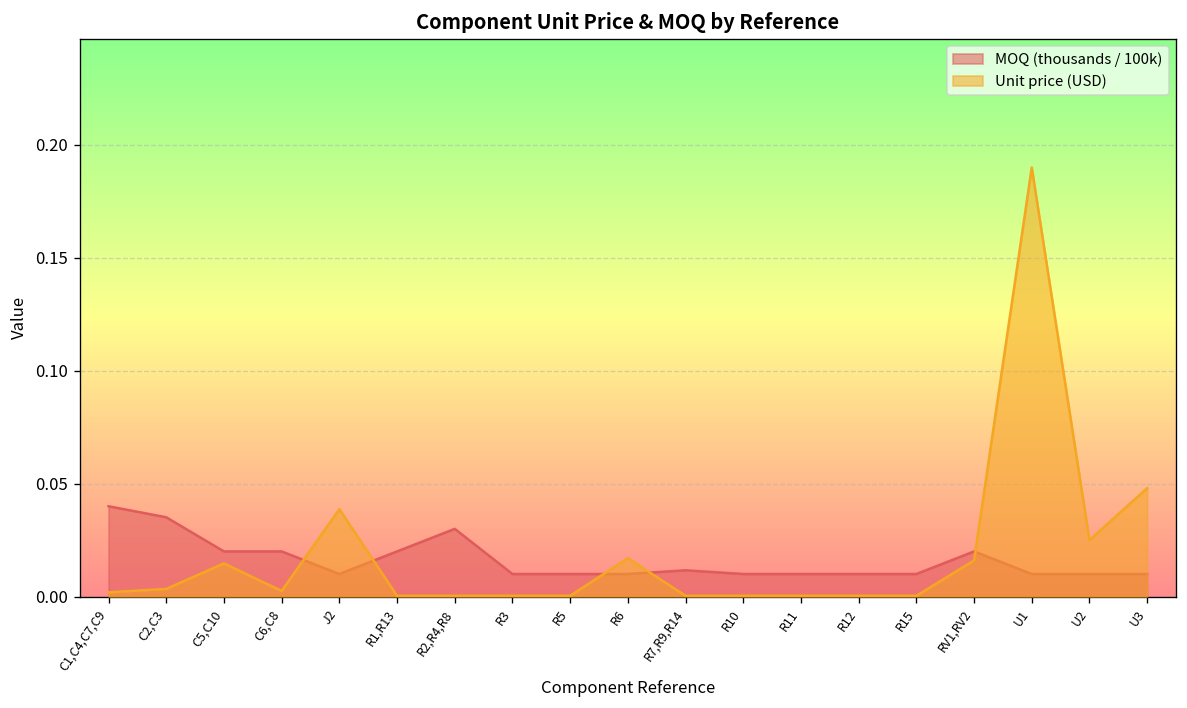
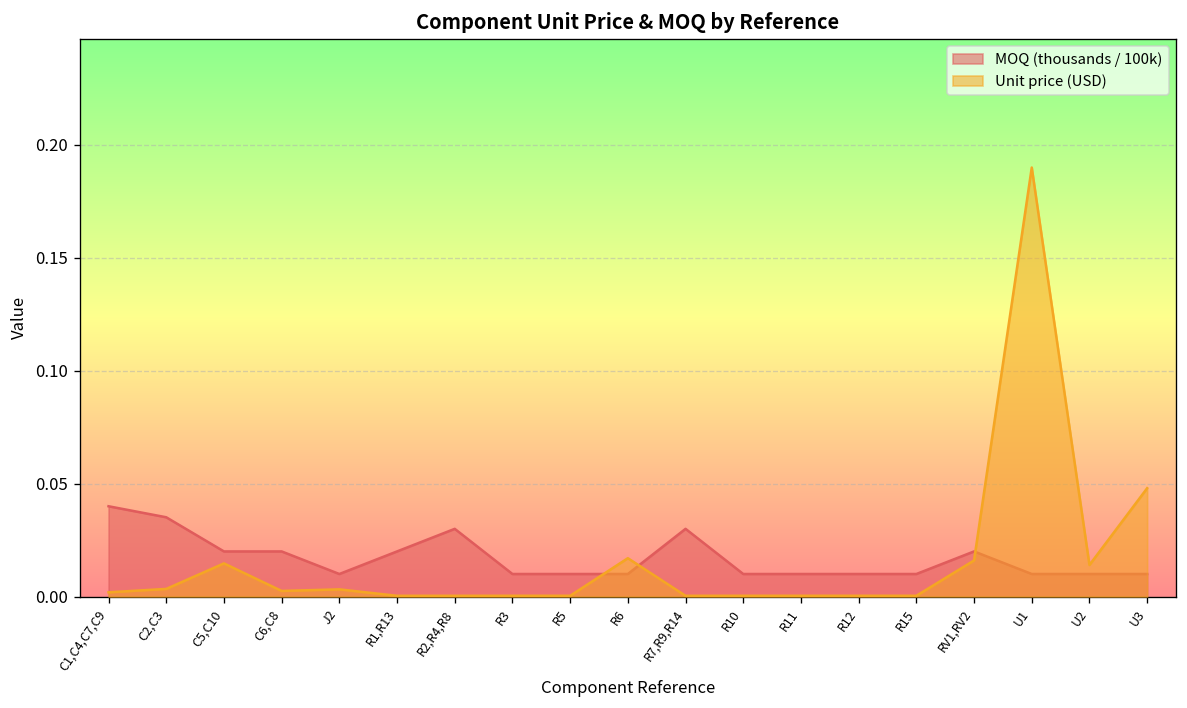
  {
    "MOQ (thousands / 100k)": {
      "C1,C4,C7,C9": 0.040,
      "C2,C3": 0.035,
      "C5,C10": 0.020,
      "C6,C8": 0.020,
      "J2": 0.010,
      "R1,R13": 0.020,
      "R2,R4,R8": 0.030,
      "R3": 0.010,
      "R5": 0.010,
      "R6": 0.010,
-     "R7,R9,R14": 0.012,
+     "R7,R9,R14": 0.030,
      "R10": 0.010,
      "R11": 0.010,
      "R12": 0.010,
      "R15": 0.010,
      "RV1,RV2": 0.020,
      "U1": 0.010,
      "U2": 0.010,
      "U3": 0.010
    },
    "Unit price (USD)": {
      "C1,C4,C7,C9": 0.002,
      "C2,C3": 0.003,
      "C5,C10": 0.015,
      "C6,C8": 0.003,
-     "J2": 0.039,
+     "J2": 0.003,
      "R1,R13": 0.000,
      "R2,R4,R8": 0.000,
      "R3": 0.000,
      "R5": 0.000,
      "R6": 0.017,
      "R7,R9,R14": 0.000,
      "R10": 0.000,
      "R11": 0.000,
      "R12": 0.000,
      "R15": 0.000,
      "RV1,RV2": 0.016,
      "U1": 0.190,
-     "U2": 0.025,
+     "U2": 0.014,
      "U3": 0.048
    }
  }
